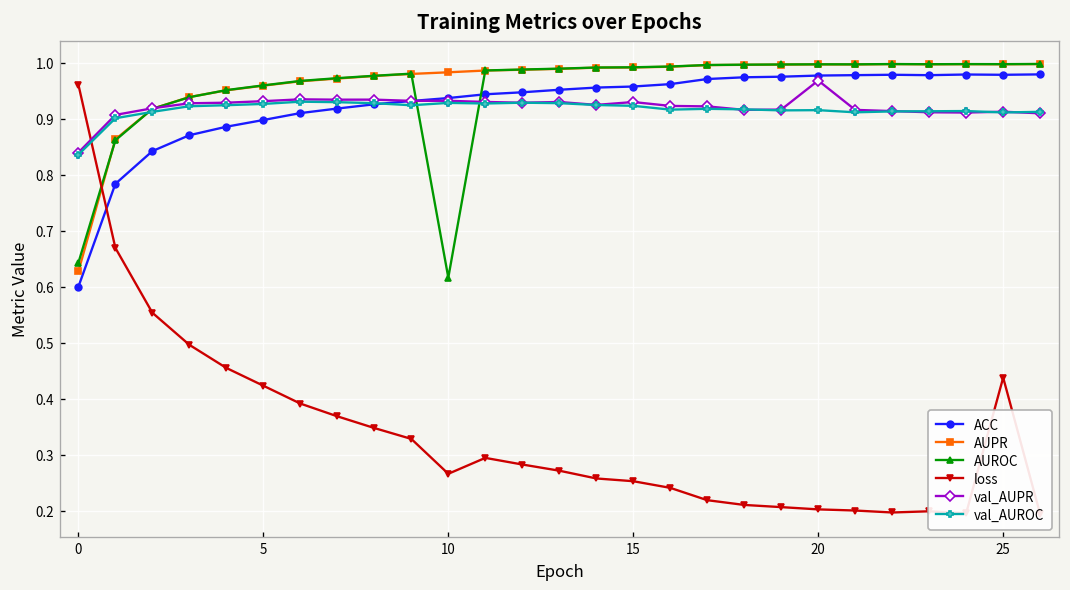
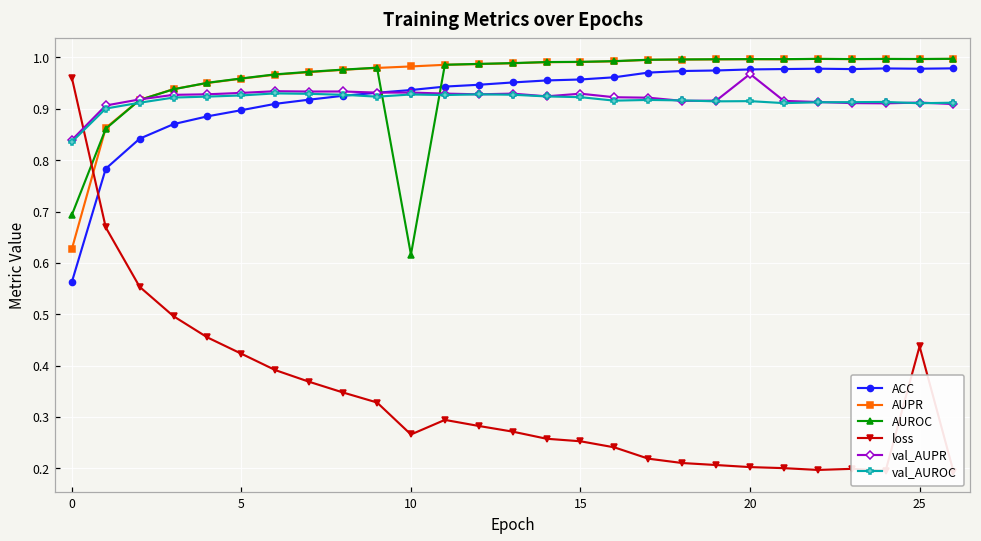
  {
    "ACC": {
-     "0": 0.60,
+     "0": 0.56,
      "5": 0.90,
      "15": 0.96,
      "20": 0.98,
      "25": 0.98
    },
    "AUPR": {
      "0": 0.63,
      "10": 0.98
    },
    "AUROC": {
-     "0": 0.64,
+     "0": 0.69,
      "10": 0.62
    },
    "loss": {
      "0": 0.96,
      "5": 0.42,
      "10": 0.27,
      "15": 0.25,
      "20": 0.20,
      "25": 0.44
    },
    "val_AUPR": {
      "15": 0.93,
      "20": 0.97
    },
    "val_AUROC": {
      "15": 0.92,
      "20": 0.91
    }
  }
